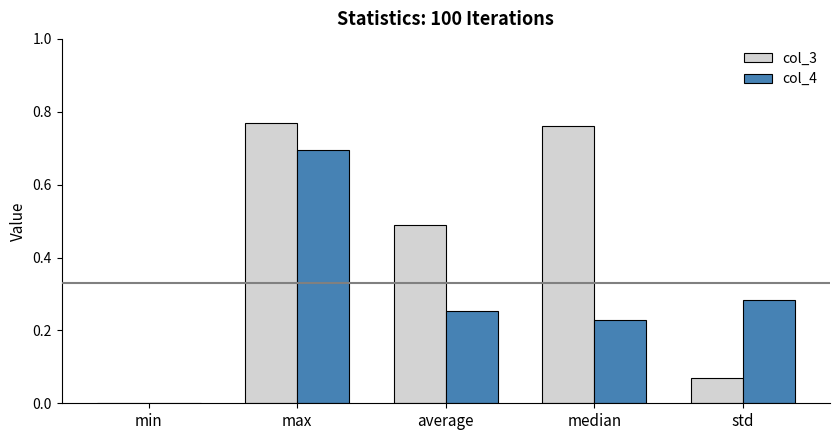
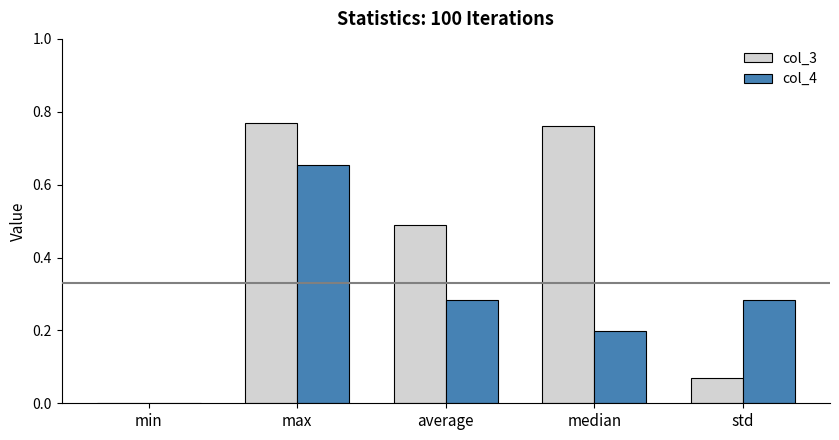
  {
    "col_3": {
      "min": 0.00,
      "max": 0.77,
      "average": 0.49,
      "median": 0.76,
      "std": 0.07
    },
    "col_4": {
      "min": 0.00,
-     "max": 0.70,
-     "average": 0.25,
-     "median": 0.23,
+     "max": 0.65,
+     "average": 0.28,
+     "median": 0.20,
      "std": 0.28
    }
  }
